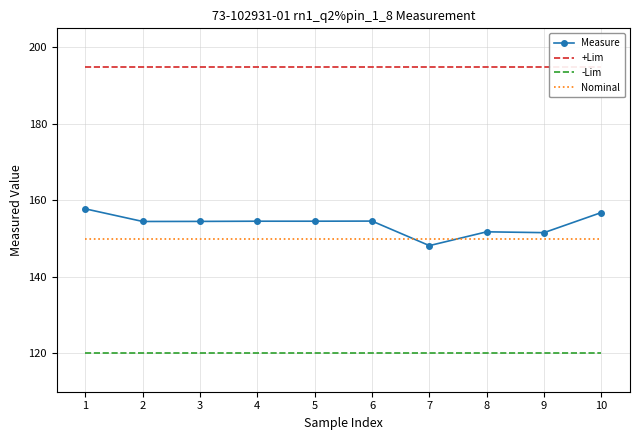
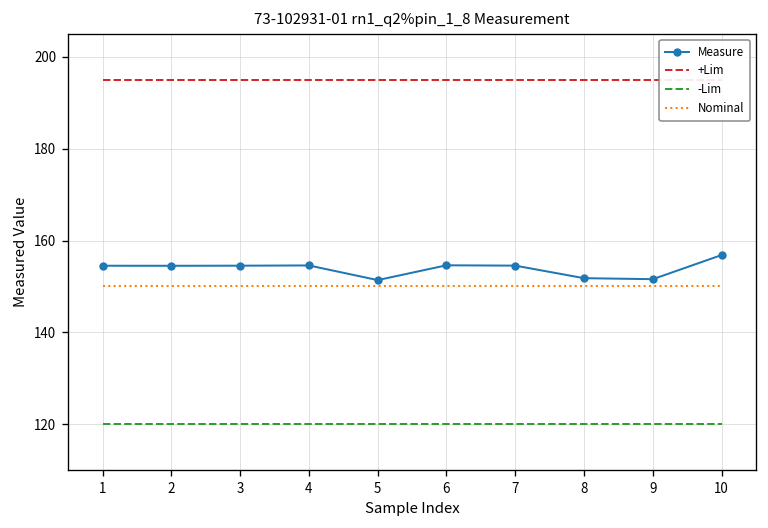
  {
    "Measure": {
-     "1": 158,
+     "1": 155,
      "2": 155,
      "3": 155,
      "4": 155,
-     "5": 155,
+     "5": 151,
      "6": 155,
-     "7": 148,
+     "7": 155,
      "8": 152,
      "9": 152,
      "10": 157
    },
    "+Lim": {
      "1": 195,
      "2": 195,
      "3": 195,
      "4": 195,
      "5": 195,
      "6": 195,
      "7": 195,
      "8": 195,
      "9": 195
    },
    "-Lim": {
      "1": 120,
      "2": 120,
      "3": 120,
      "4": 120,
      "5": 120,
      "6": 120,
      "7": 120,
      "8": 120,
      "9": 120,
      "10": 120
    },
    "Nominal": {
      "1": 150,
      "2": 150,
      "3": 150,
      "4": 150,
      "5": 150,
      "6": 150,
      "7": 150,
      "8": 150,
      "9": 150,
      "10": 150
    }
  }
